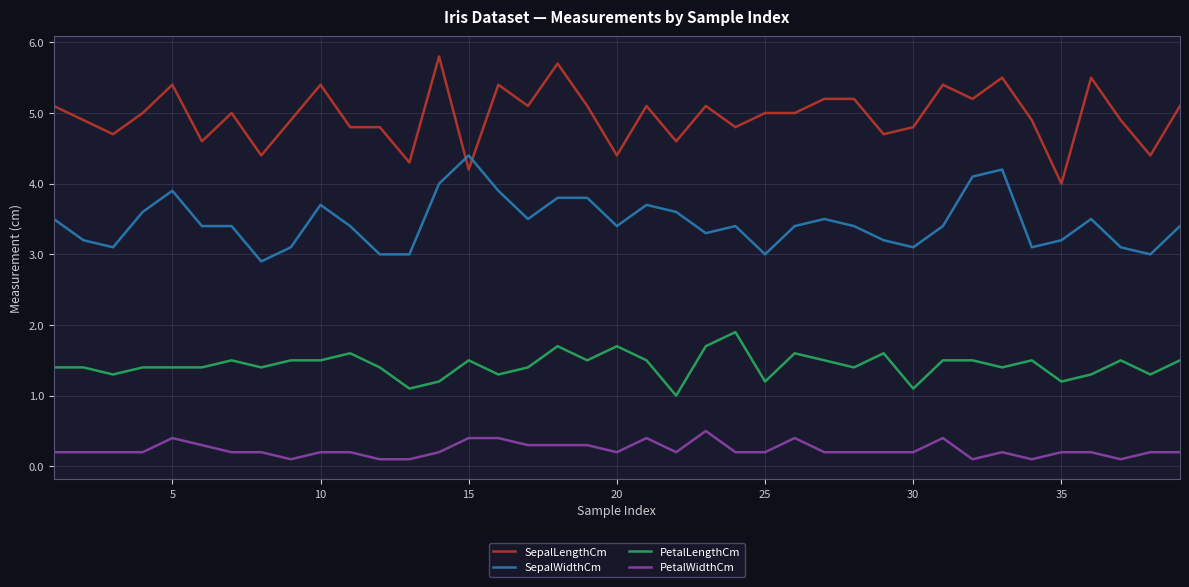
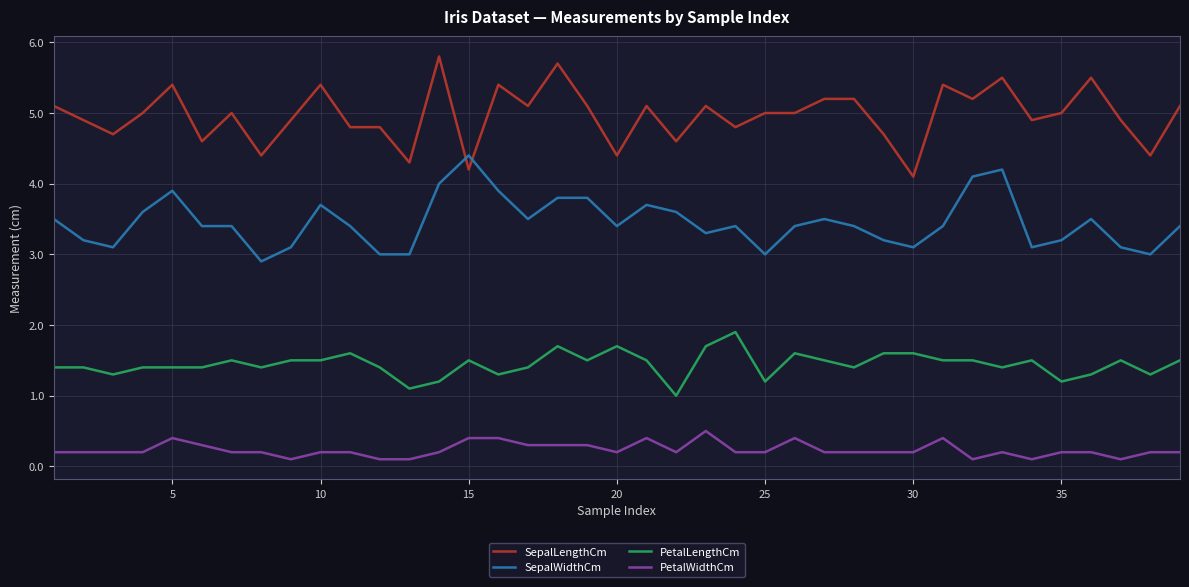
  {
    "SepalLengthCm": {
      "5": 5.4,
      "10": 5.4,
      "15": 4.2,
      "20": 4.4,
      "25": 5.0,
-     "30": 4.8,
-     "35": 4
+     "30": 4.1,
+     "35": 5
    },
    "SepalWidthCm": {
      "5": 3.9,
      "10": 3.7,
      "15": 4.4,
      "20": 3.4,
      "25": 3.0,
      "30": 3.1,
      "35": 3.2
    },
    "PetalLengthCm": {
      "5": 1.4,
      "10": 1.5,
      "15": 1.5,
      "20": 1.7,
      "25": 1.2,
-     "30": 1.1,
+     "30": 1.6,
      "35": 1.2
    },
    "PetalWidthCm": {
      "5": 0.4,
      "10": 0.2,
      "15": 0.4,
      "20": 0.2,
      "25": 0.2,
      "30": 0.2,
      "35": 0.2
    }
  }
